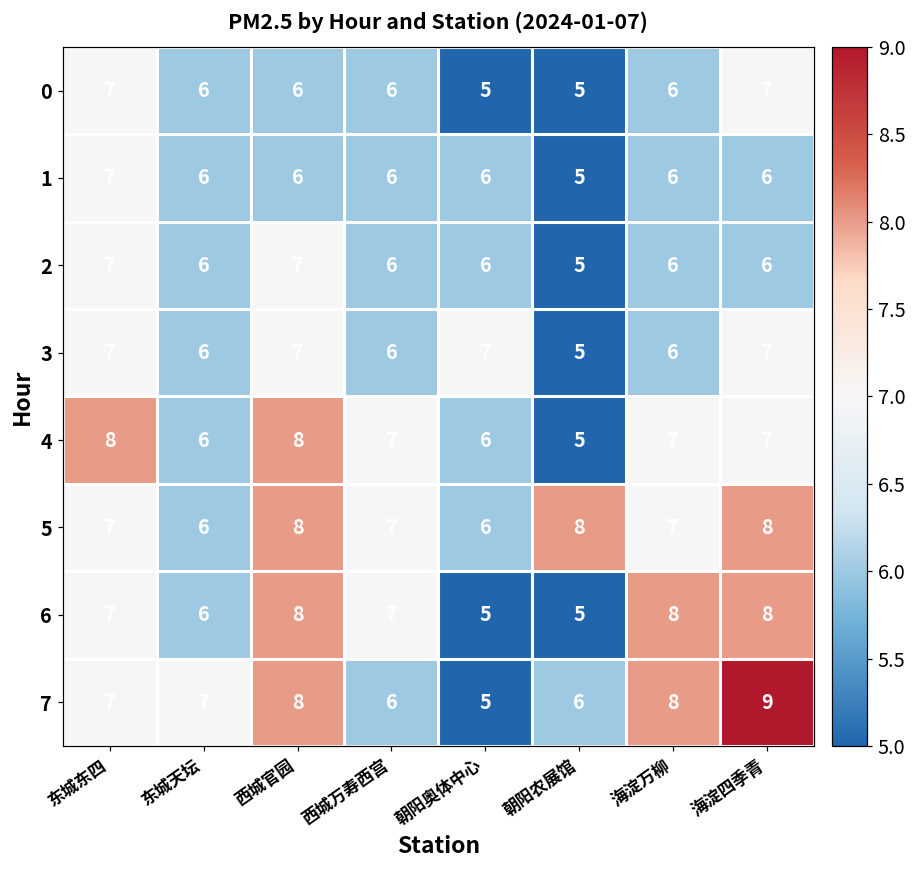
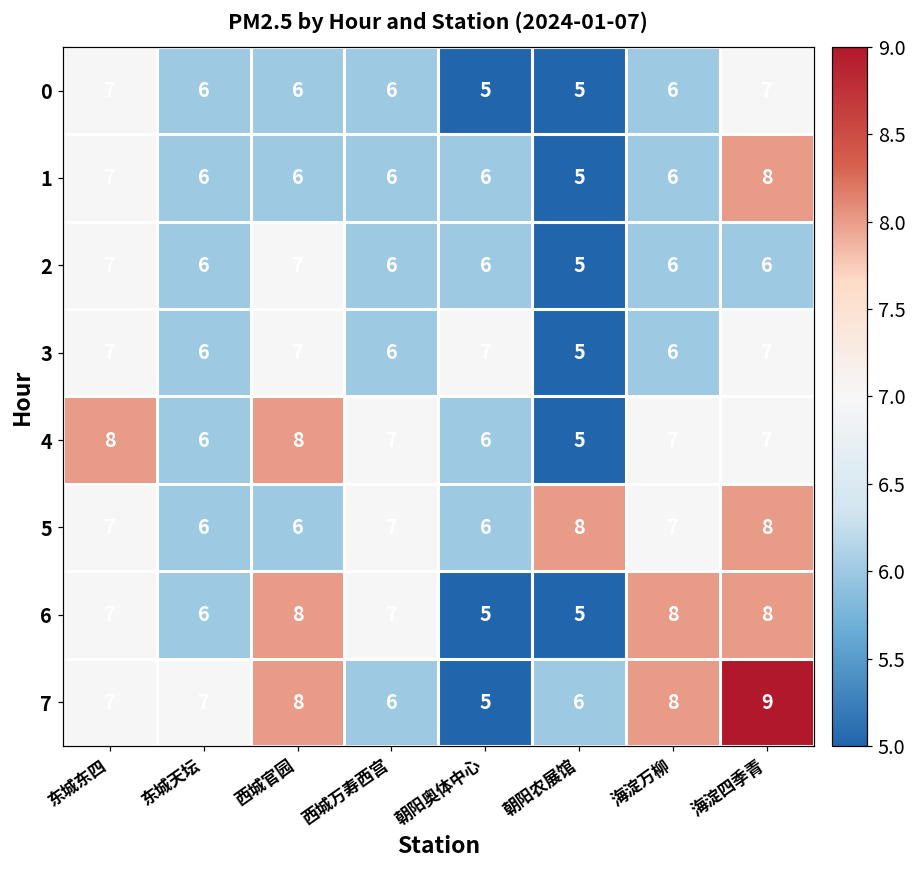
  {
    "0": {
      "东城天坛": 6,
      "西城官园": 6,
      "西城万寿西宫": 6,
      "朝阳奥体中心": 5,
      "朝阳农展馆": 5,
      "海淀万柳": 6
    },
    "1": {
      "东城天坛": 6,
      "西城官园": 6,
      "西城万寿西宫": 6,
      "朝阳奥体中心": 6,
      "朝阳农展馆": 5,
      "海淀万柳": 6,
-     "海淀四季青": 6
+     "海淀四季青": 8
    },
    "2": {
      "东城天坛": 6,
      "西城万寿西宫": 6,
      "朝阳奥体中心": 6,
      "朝阳农展馆": 5,
      "海淀万柳": 6,
      "海淀四季青": 6
    },
    "3": {
      "东城天坛": 6,
      "西城万寿西宫": 6,
      "朝阳农展馆": 5,
      "海淀万柳": 6
    },
    "4": {
      "东城东四": 8,
      "东城天坛": 6,
      "西城官园": 8,
      "朝阳奥体中心": 6,
      "朝阳农展馆": 5
    },
    "5": {
      "东城天坛": 6,
-     "西城官园": 8,
+     "西城官园": 6,
      "朝阳奥体中心": 6,
      "朝阳农展馆": 8,
      "海淀四季青": 8
    },
    "6": {
      "东城天坛": 6,
      "西城官园": 8,
      "朝阳奥体中心": 5,
      "朝阳农展馆": 5,
      "海淀万柳": 8,
      "海淀四季青": 8
    },
    "7": {
      "西城官园": 8,
      "西城万寿西宫": 6,
      "朝阳奥体中心": 5,
      "朝阳农展馆": 6,
      "海淀万柳": 8,
      "海淀四季青": 9
    }
  }
